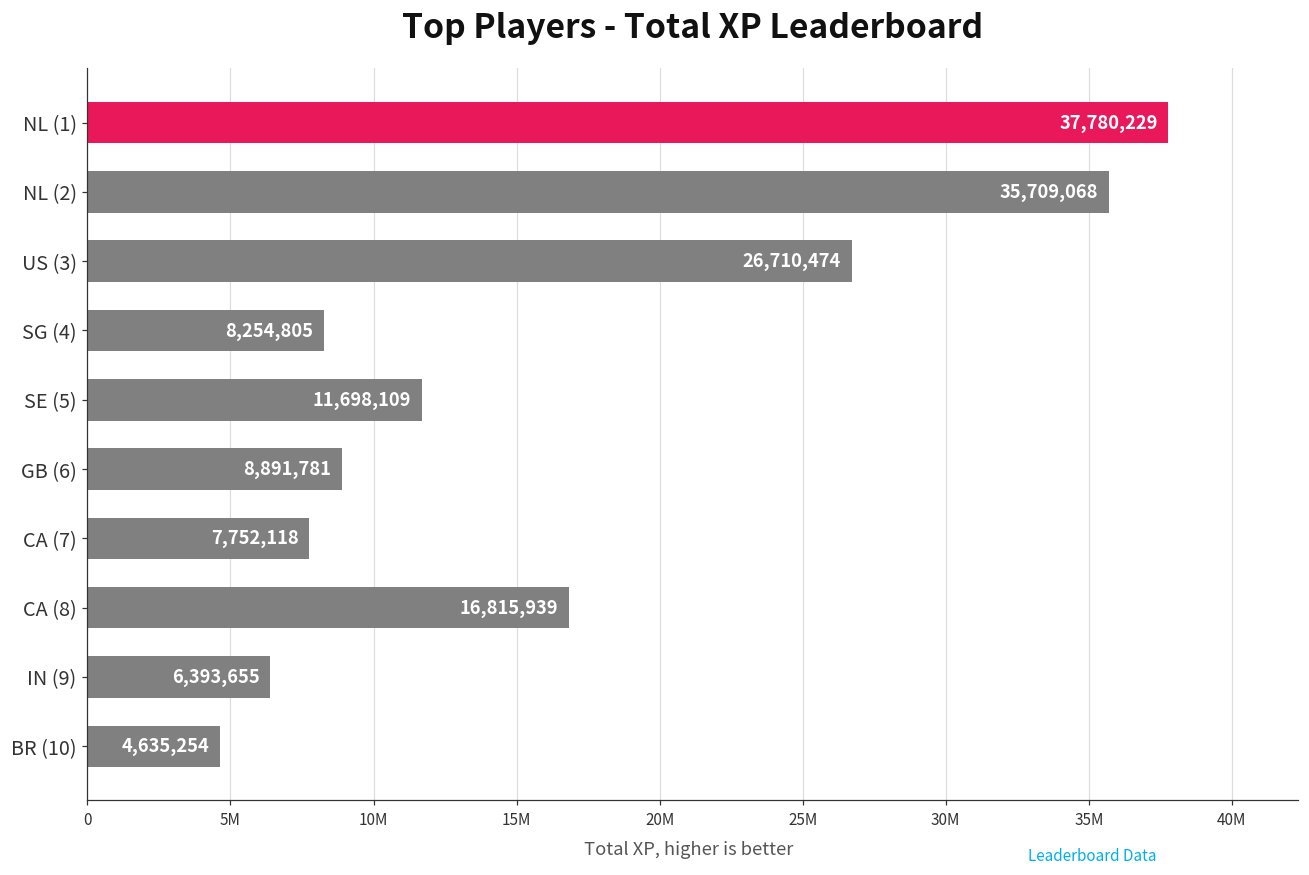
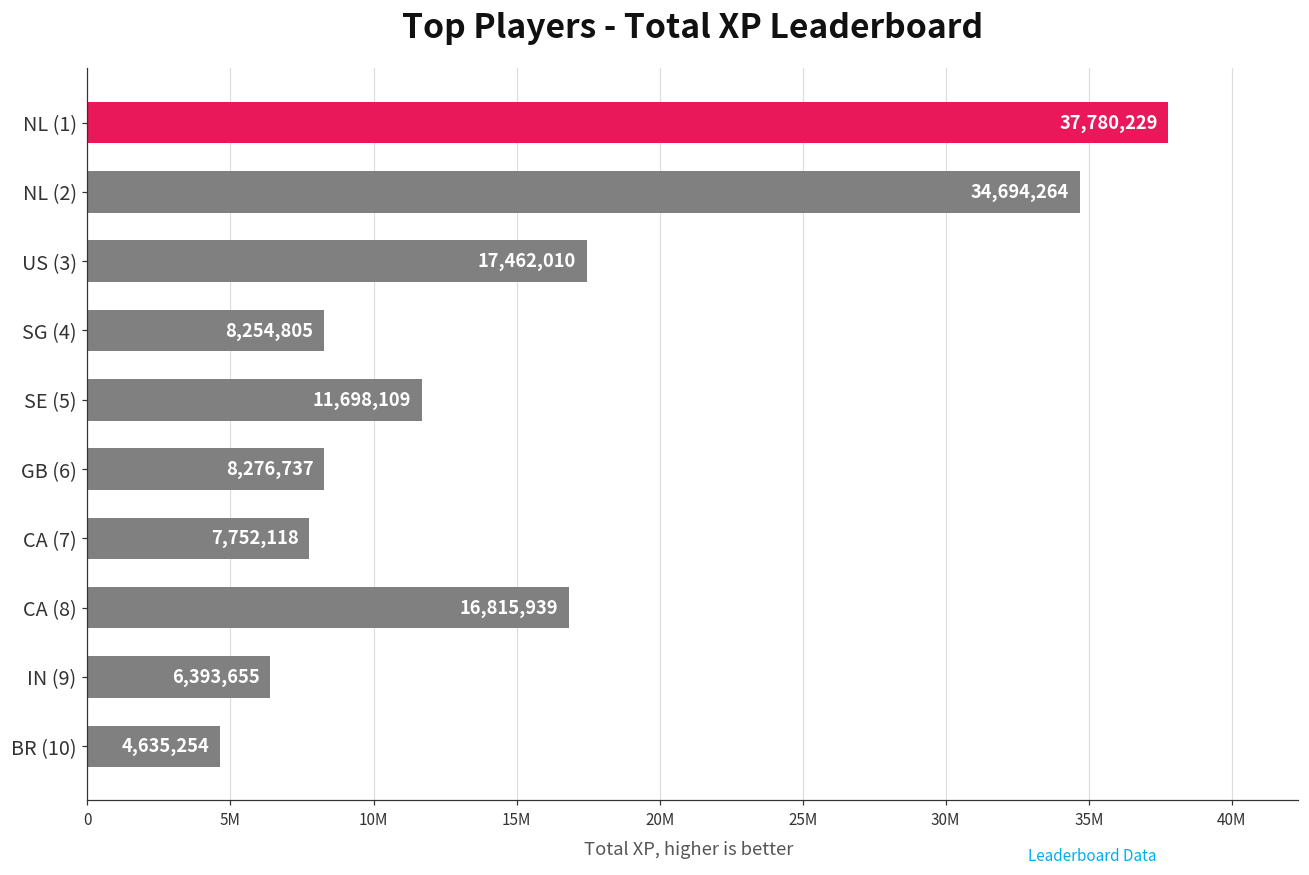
  {
    "NL (1)": "37,780,229",
-   "NL (2)": "35,709,068",
-   "US (3)": "26,710,474",
+   "NL (2)": "34,694,264",
+   "US (3)": "17,462,010",
    "SG (4)": "8,254,805",
    "SE (5)": "11,698,109",
-   "GB (6)": "8,891,781",
+   "GB (6)": "8,276,737",
    "CA (7)": "7,752,118",
    "CA (8)": "16,815,939",
    "IN (9)": "6,393,655",
    "BR (10)": "4,635,254"
  }
